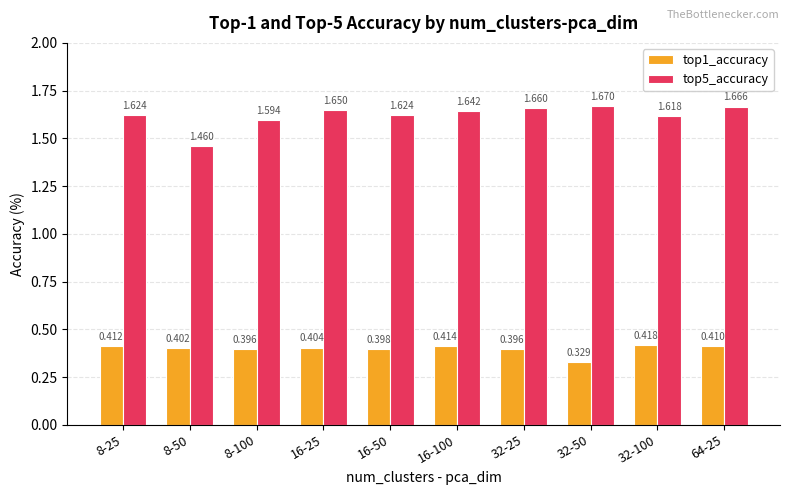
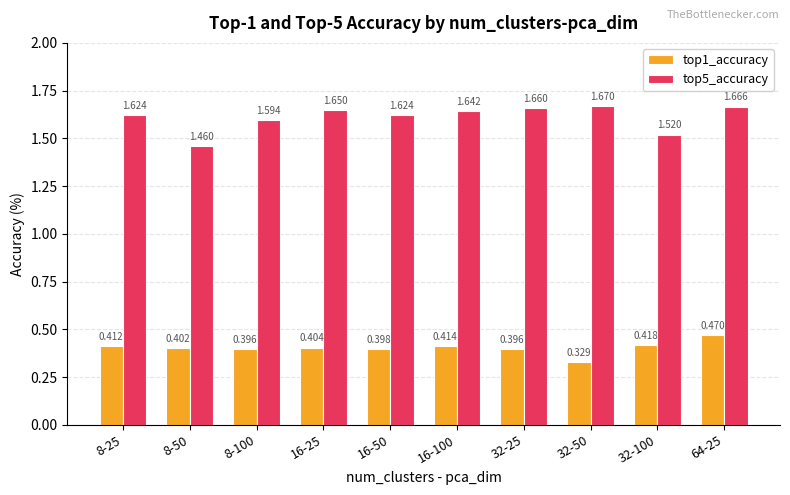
  {
    "top1_accuracy": {
      "8-25": 0.412,
      "8-50": 0.402,
      "8-100": 0.396,
      "16-25": 0.404,
      "16-50": 0.398,
      "16-100": 0.414,
      "32-25": 0.396,
      "32-50": 0.329,
      "32-100": 0.418,
-     "64-25": 0.410
+     "64-25": 0.470
    },
    "top5_accuracy": {
      "8-25": 1.624,
      "8-50": 1.460,
      "8-100": 1.594,
      "16-25": 1.650,
      "16-50": 1.624,
      "16-100": 1.642,
      "32-25": 1.660,
      "32-50": 1.670,
-     "32-100": 1.618,
+     "32-100": 1.520,
      "64-25": 1.666
    }
  }
